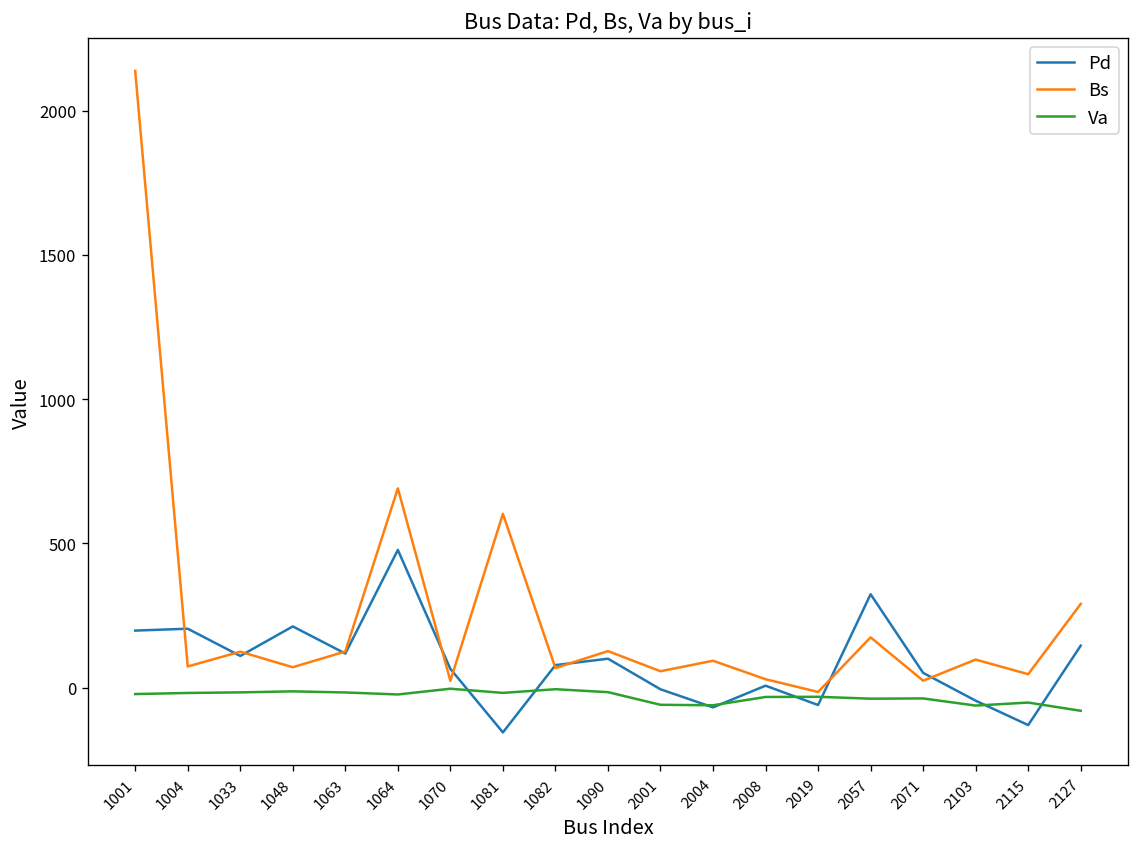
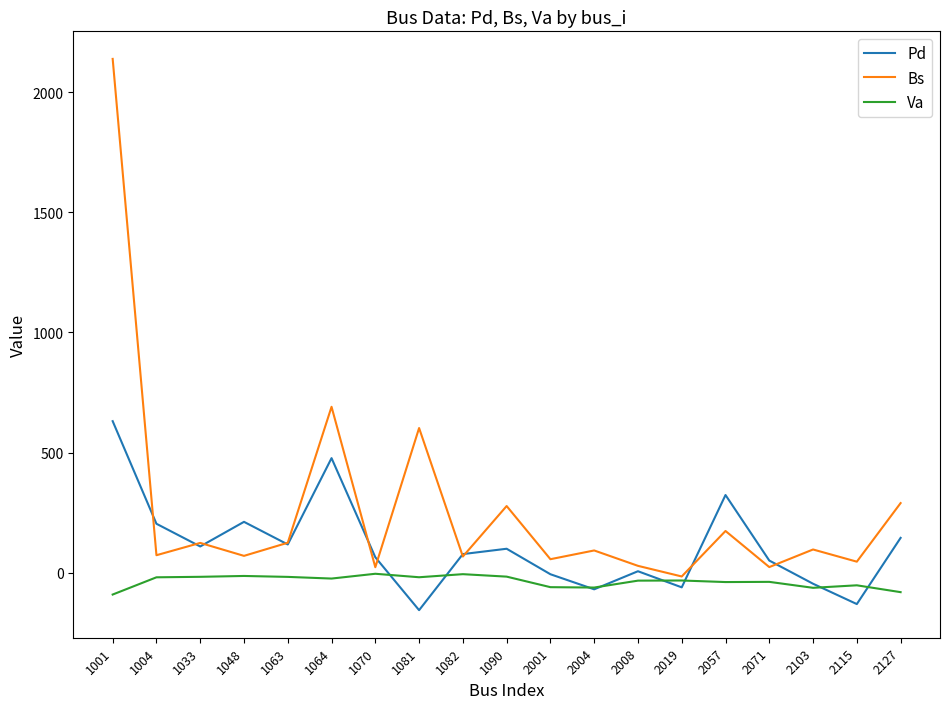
  {
    "Pd": {
-     "1001": 200,
+     "1001": 630,
      "1004": 200,
      "1033": 110,
      "1048": 210,
      "1064": 480,
      "1070": 60,
      "1081": -160,
      "1090": 100,
      "2001": -10,
      "2008": 10,
      "2019": -60,
      "2057": 320,
      "2071": 50,
      "2103": -50,
      "2115": -130,
      "2127": 150
    },
    "Bs": {
      "1001": 2140,
      "1004": 70,
      "1033": 120,
      "1048": 70,
      "1064": 690,
      "1070": 20,
      "1081": 600,
-     "1090": 130,
+     "1090": 280,
      "2001": 60,
      "2004": 90,
      "2008": 30,
      "2019": -20,
      "2057": 170,
      "2071": 20,
      "2103": 100,
      "2115": 50,
      "2127": 290
    },
    "Va": {
-     "1001": -20,
+     "1001": -90,
      "1004": -20,
      "1033": -20,
      "1048": -10,
      "1063": -20,
      "1064": -20,
      "1070": 0,
      "1081": -20,
      "1082": -10,
      "1090": -20,
      "2001": -60,
      "2008": -30,
      "2019": -30,
      "2057": -40,
      "2071": -40,
      "2103": -60,
      "2115": -50,
      "2127": -80
    }
  }
